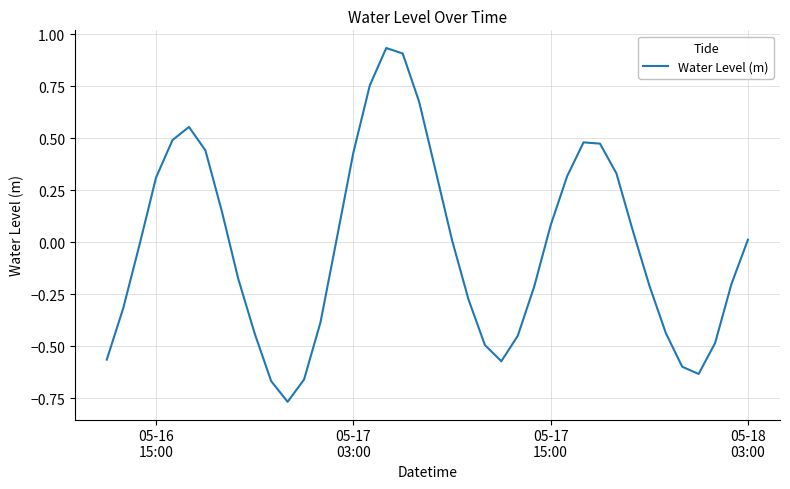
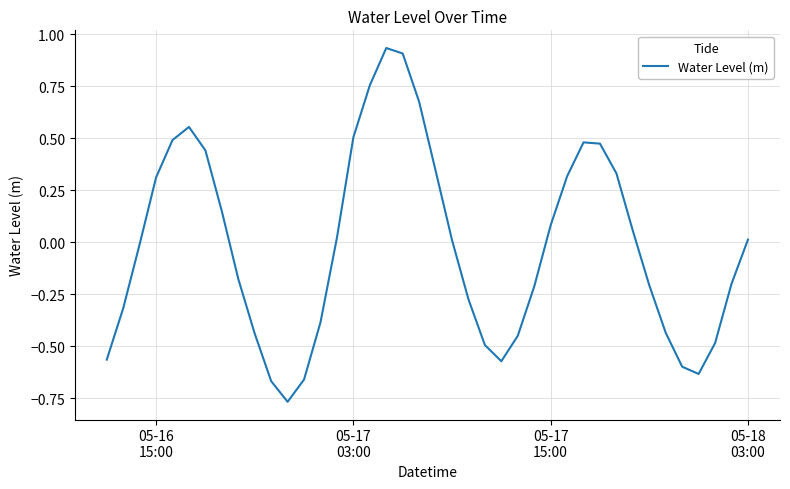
  {
    "05-16 15:00": 0.31,
-   "05-17 03:00": 0.43,
+   "05-17 03:00": 0.50,
    "05-17 15:00": 0.08,
    "05-18 03:00": 0.01
  }
